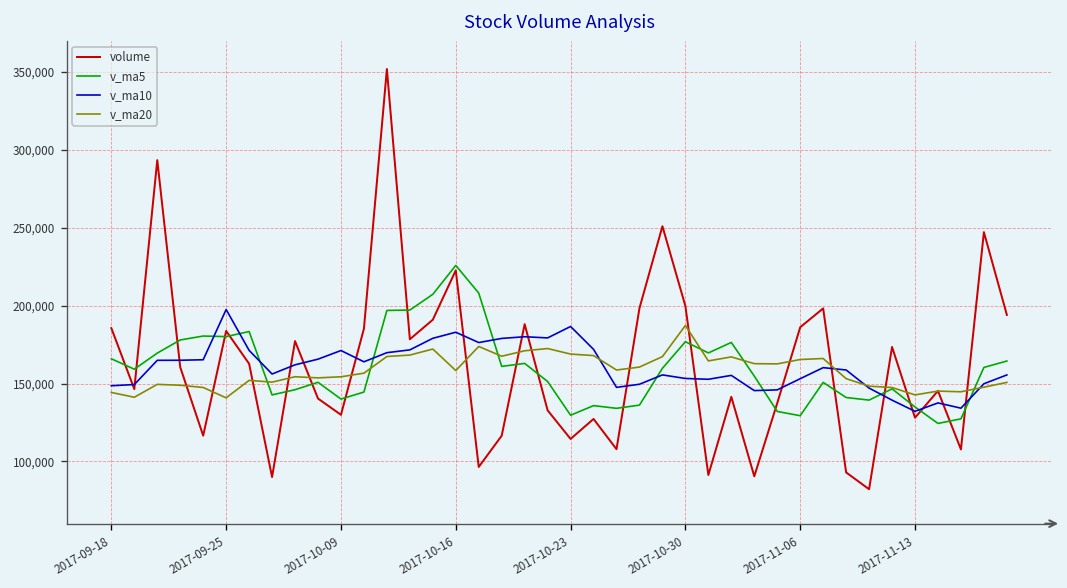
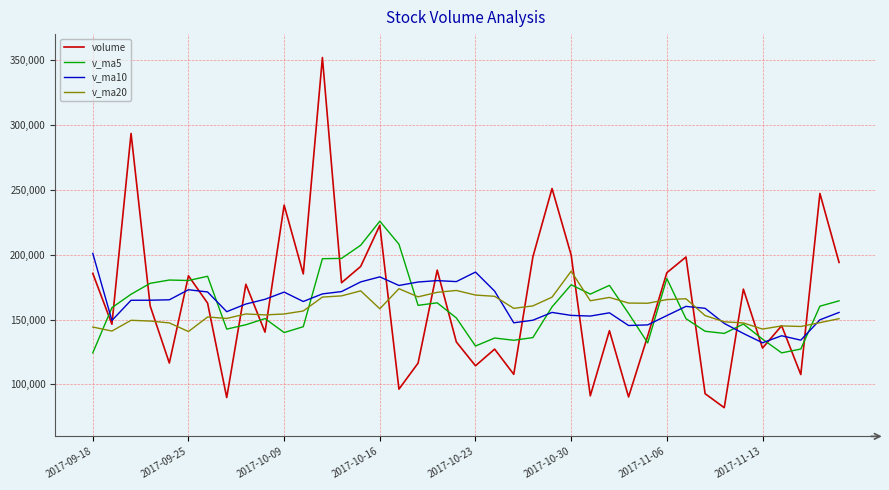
  {
    "volume": {
      "2017-09-18": "186,000",
      "2017-09-25": "184,000",
-     "2017-10-09": "130,000",
+     "2017-10-09": "238,000",
      "2017-10-16": "223,000",
      "2017-10-23": "114,000",
      "2017-10-30": "200,000",
      "2017-11-06": "186,000",
      "2017-11-13": "128,000"
    },
    "v_ma5": {
-     "2017-09-18": "166,000",
+     "2017-09-18": "124,000",
      "2017-09-25": "180,000",
      "2017-10-09": "140,000",
      "2017-10-16": "226,000",
      "2017-10-23": "130,000",
      "2017-10-30": "177,000",
-     "2017-11-06": "129,000",
+     "2017-11-06": "182,000",
      "2017-11-13": "135,000"
    },
    "v_ma10": {
-     "2017-09-18": "149,000",
-     "2017-09-25": "198,000",
+     "2017-09-18": "201,000",
+     "2017-09-25": "173,000",
      "2017-10-09": "171,000",
      "2017-10-16": "183,000",
      "2017-10-23": "187,000",
      "2017-10-30": "153,000",
      "2017-11-06": "153,000",
      "2017-11-13": "132,000"
    },
    "v_ma20": {
      "2017-09-18": "144,000",
      "2017-09-25": "141,000",
      "2017-10-09": "154,000",
      "2017-10-16": "158,000",
      "2017-10-23": "169,000",
      "2017-10-30": "187,000",
      "2017-11-06": "165,000",
      "2017-11-13": "143,000"
    }
  }
